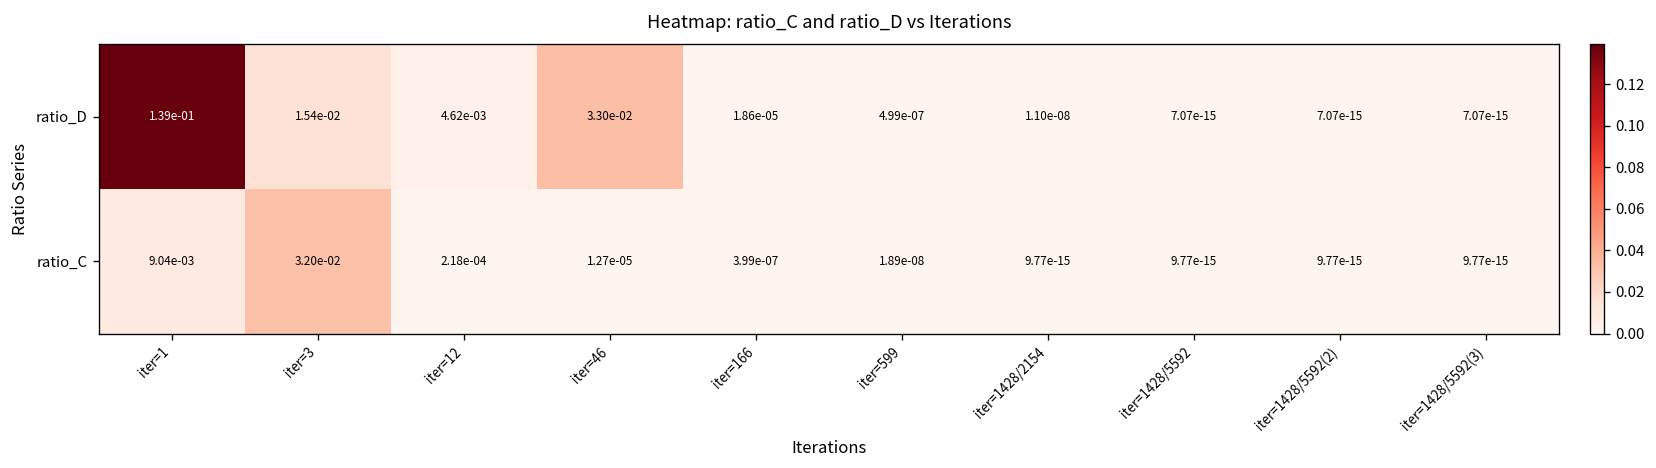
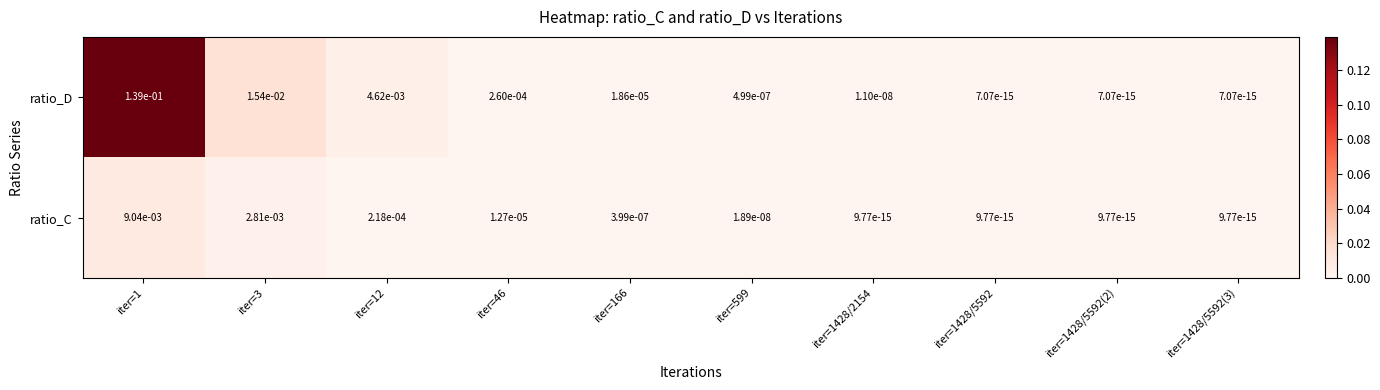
  {
    "ratio_D": {
      "iter=1": "1.39e-01",
      "iter=3": "1.54e-02",
      "iter=12": "4.62e-03",
-     "iter=46": "3.30e-02",
+     "iter=46": "2.60e-04",
      "iter=166": "1.86e-05",
      "iter=599": "4.99e-07",
      "iter=1428/2154": "1.10e-08",
      "iter=1428/5592": "7.07e-15",
      "iter=1428/5592(2)": "7.07e-15",
      "iter=1428/5592(3)": "7.07e-15"
    },
    "ratio_C": {
      "iter=1": "9.04e-03",
-     "iter=3": "3.20e-02",
+     "iter=3": "2.81e-03",
      "iter=12": "2.18e-04",
      "iter=46": "1.27e-05",
      "iter=166": "3.99e-07",
      "iter=599": "1.89e-08",
      "iter=1428/2154": "9.77e-15",
      "iter=1428/5592": "9.77e-15",
      "iter=1428/5592(2)": "9.77e-15",
      "iter=1428/5592(3)": "9.77e-15"
    }
  }
